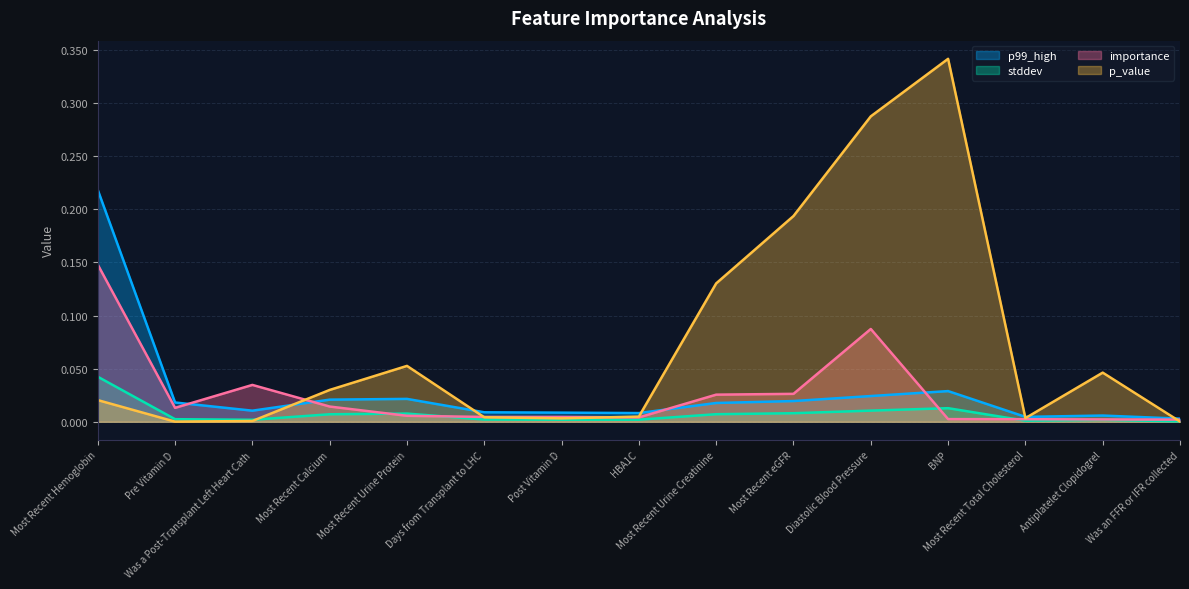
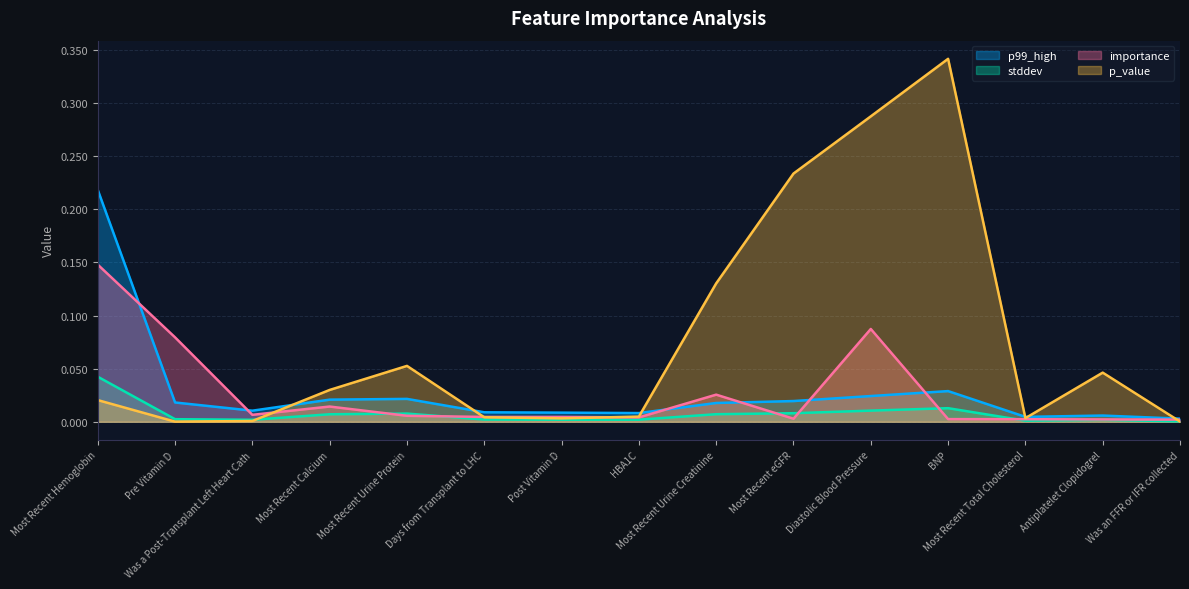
  {
    "importance": {
      "Most Recent Hemoglobin": 0.148,
-     "Pre Vitamin D": 0.013,
-     "Was a Post-Transplant Left Heart Cath": 0.035,
+     "Pre Vitamin D": 0.079,
+     "Was a Post-Transplant Left Heart Cath": 0.007,
      "Most Recent Calcium": 0.014,
      "Most Recent Urine Creatinine": 0.026,
-     "Most Recent eGFR": 0.026,
+     "Most Recent eGFR": 0.003,
      "Diastolic Blood Pressure": 0.087,
      "BNP": 0.003
    },
    "p_value": {
      "Most Recent Hemoglobin": 0.020,
      "Most Recent Calcium": 0.030,
      "Most Recent Urine Protein": 0.053,
      "Most Recent Urine Creatinine": 0.130,
-     "Most Recent eGFR": 0.194,
+     "Most Recent eGFR": 0.234,
      "Diastolic Blood Pressure": 0.287,
      "BNP": 0.342,
      "Antiplatelet Clopidogrel": 0.046
    }
  }
